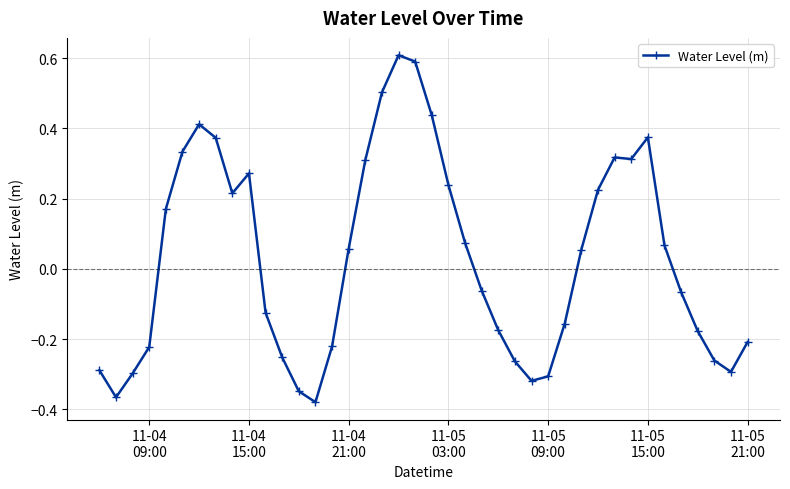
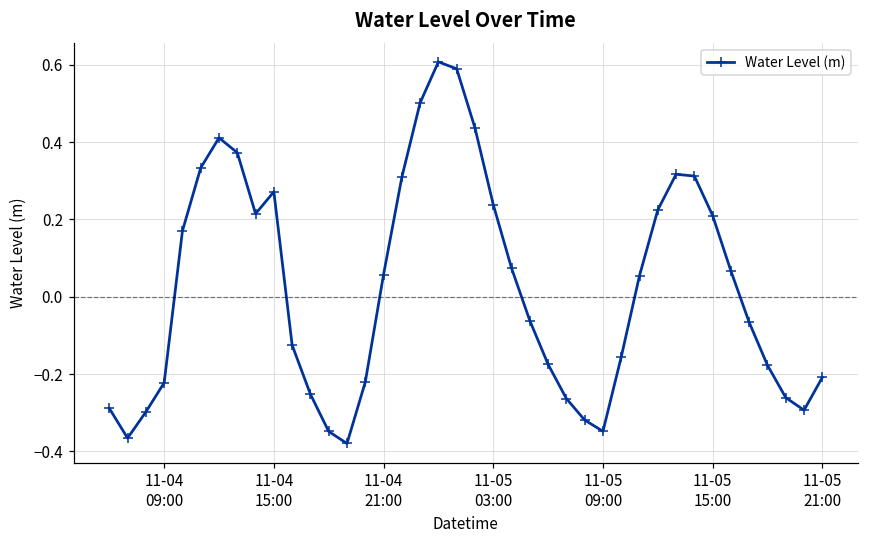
  {
    "11-04 09:00": -0.22,
    "11-04 15:00": 0.27,
    "11-04 21:00": 0.06,
    "11-05 03:00": 0.24,
-   "11-05 09:00": -0.31,
-   "11-05 15:00": 0.37,
+   "11-05 09:00": -0.35,
+   "11-05 15:00": 0.21,
    "11-05 21:00": -0.21
  }
